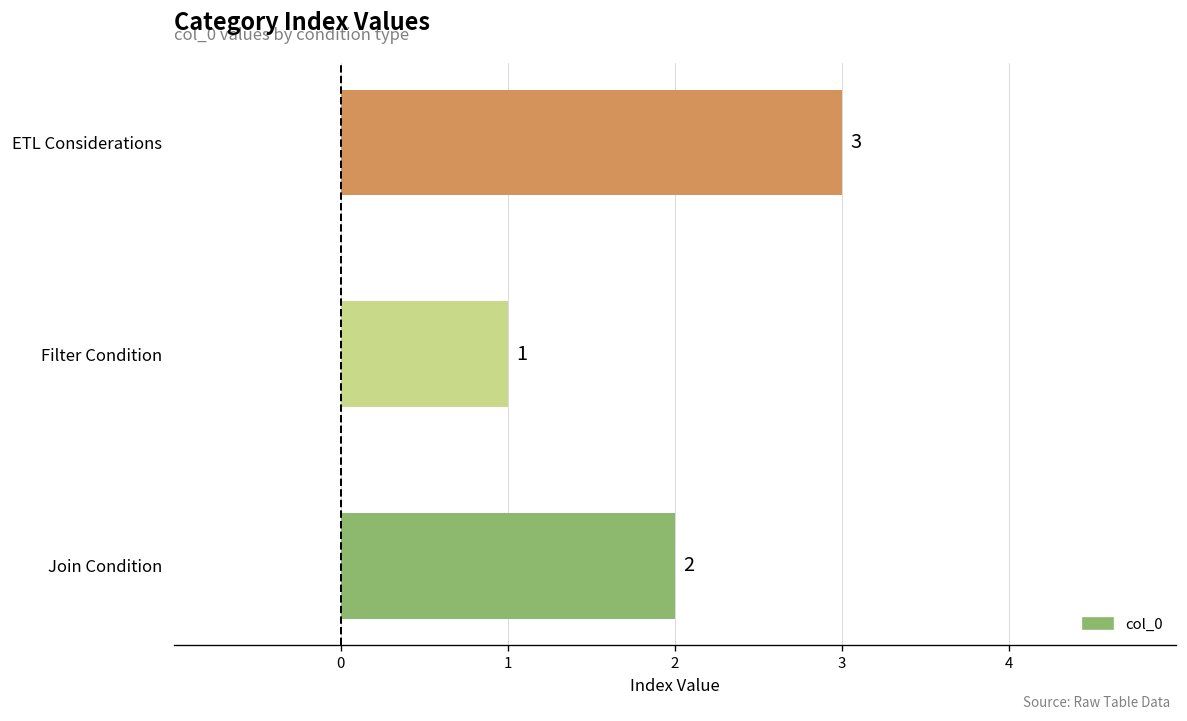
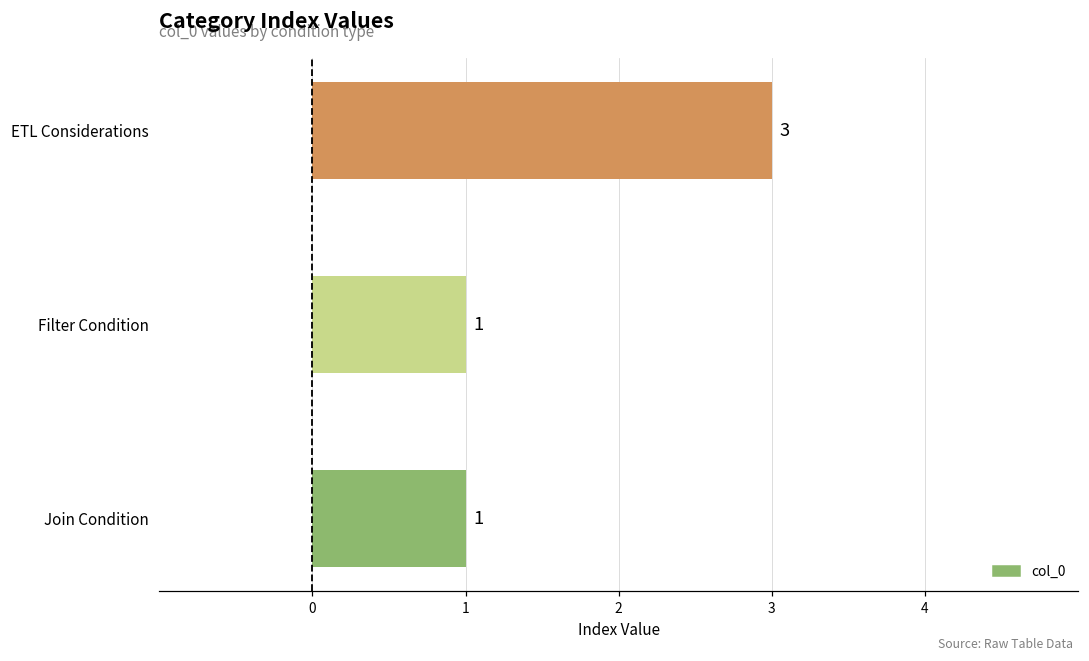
  {
    "ETL Considerations": 3,
    "Filter Condition": 1,
-   "Join Condition": 2
+   "Join Condition": 1
  }
